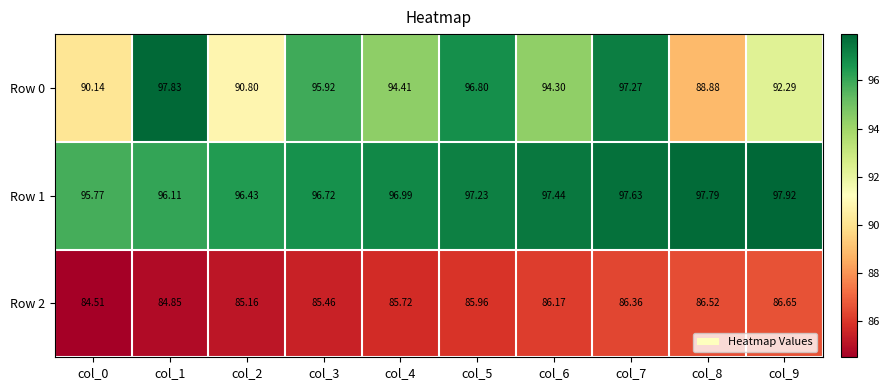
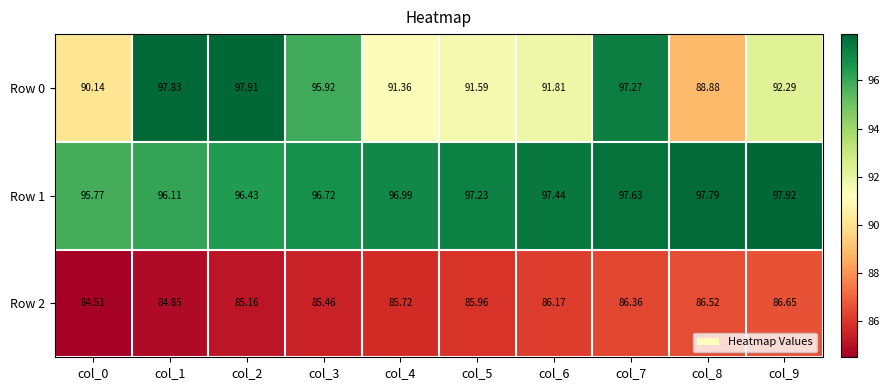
  {
    "Row 0": {
      "col_0": 90.14,
      "col_1": 97.83,
-     "col_2": 90.80,
+     "col_2": 97.91,
      "col_3": 95.92,
-     "col_4": 94.41,
-     "col_5": 96.80,
-     "col_6": 94.30,
+     "col_4": 91.36,
+     "col_5": 91.59,
+     "col_6": 91.81,
      "col_7": 97.27,
      "col_8": 88.88,
      "col_9": 92.29
    },
    "Row 1": {
      "col_0": 95.77,
      "col_1": 96.11,
      "col_2": 96.43,
      "col_3": 96.72,
      "col_4": 96.99,
      "col_5": 97.23,
      "col_6": 97.44,
      "col_7": 97.63,
      "col_8": 97.79,
      "col_9": 97.92
    },
    "Row 2": {
      "col_0": 84.51,
      "col_1": 84.85,
      "col_2": 85.16,
      "col_3": 85.46,
      "col_4": 85.72,
      "col_5": 85.96,
      "col_6": 86.17,
      "col_7": 86.36,
      "col_8": 86.52,
      "col_9": 86.65
    }
  }
